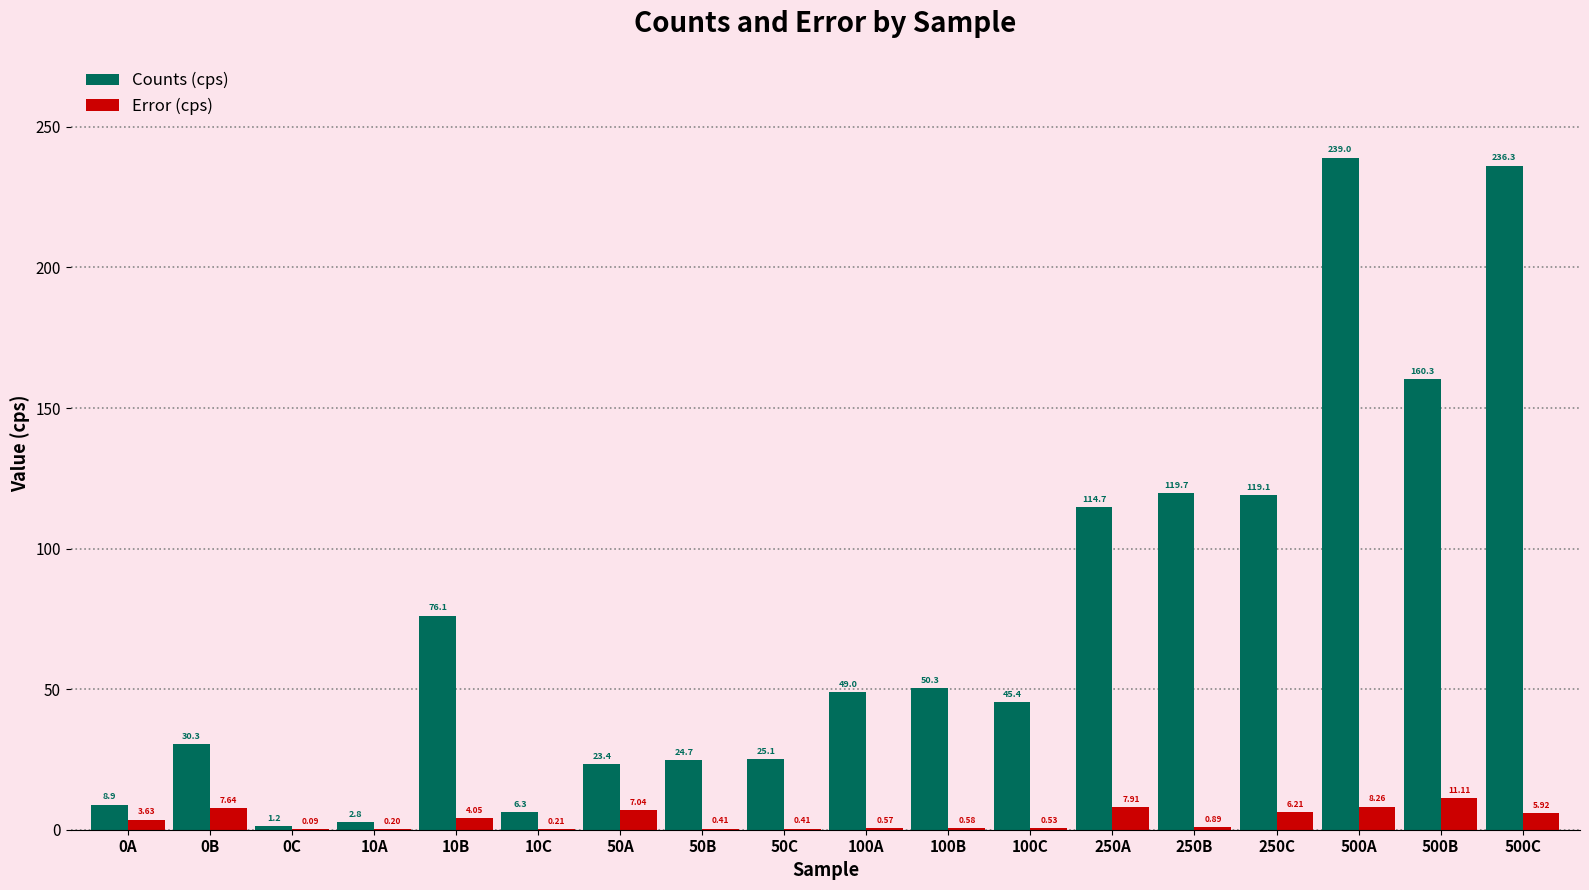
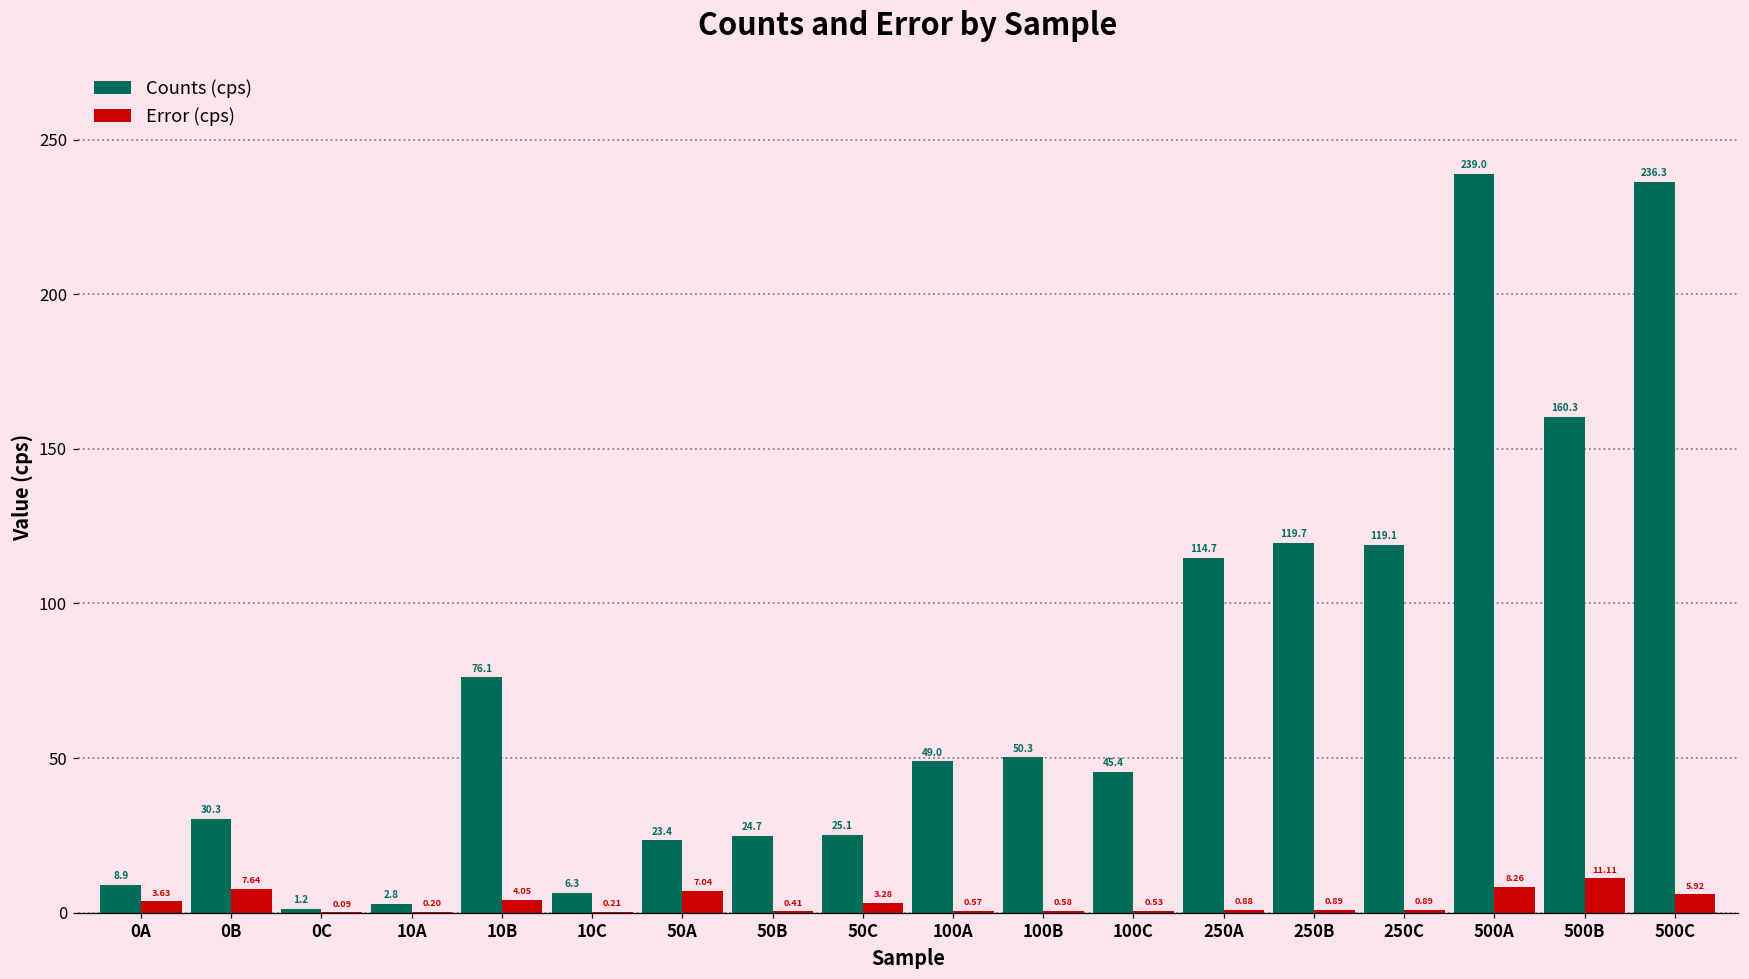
  {
    "Counts (cps)": {
      "0A": 8.9,
      "0B": 30.3,
      "0C": 1.2,
      "10A": 2.8,
      "10B": 76.1,
      "10C": 6.3,
      "50A": 23.4,
      "50B": 24.7,
      "50C": 25.1,
      "100A": 49.0,
      "100B": 50.3,
      "100C": 45.4,
      "250A": 114.7,
      "250B": 119.7,
      "250C": 119.1,
      "500A": 239.0,
      "500B": 160.3,
      "500C": 236.3
    },
    "Error (cps)": {
      "0A": 3.63,
      "0B": 7.64,
      "0C": 0.09,
      "10A": 0.20,
      "10B": 4.05,
      "10C": 0.21,
      "50A": 7.04,
      "50B": 0.41,
-     "50C": 0.41,
+     "50C": 3.28,
      "100A": 0.57,
      "100B": 0.58,
      "100C": 0.53,
-     "250A": 7.91,
+     "250A": 0.88,
      "250B": 0.89,
-     "250C": 6.21,
+     "250C": 0.89,
      "500A": 8.26,
      "500B": 11.11,
      "500C": 5.92
    }
  }
